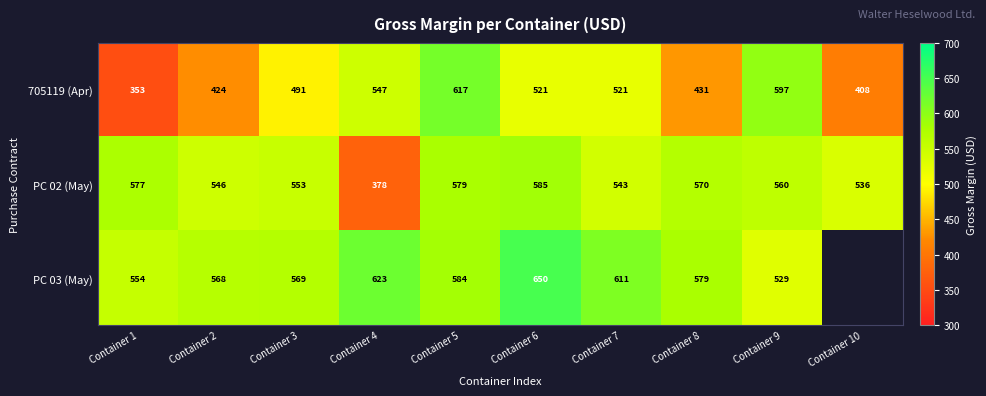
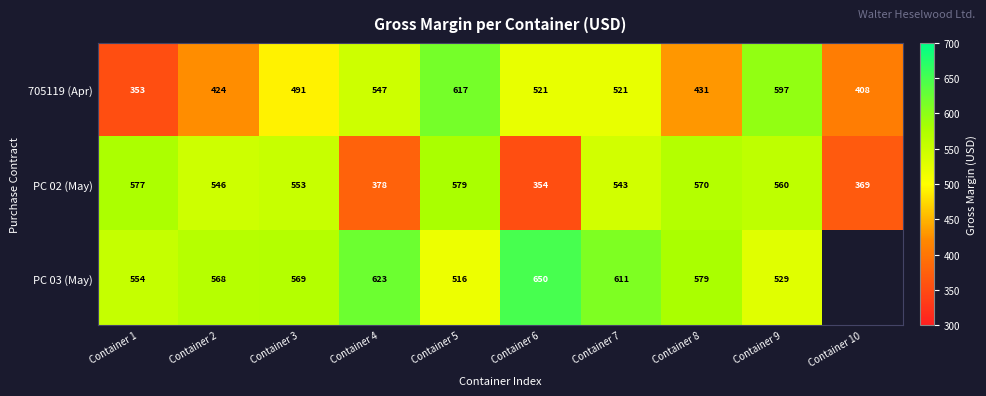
  {
    "705119 (Apr)": {
      "Container 1": 353,
      "Container 2": 424,
      "Container 3": 491,
      "Container 4": 547,
      "Container 5": 617,
      "Container 6": 521,
      "Container 7": 521,
      "Container 8": 431,
      "Container 9": 597,
      "Container 10": 408
    },
    "PC 02 (May)": {
      "Container 1": 577,
      "Container 2": 546,
      "Container 3": 553,
      "Container 4": 378,
      "Container 5": 579,
-     "Container 6": 585,
+     "Container 6": 354,
      "Container 7": 543,
      "Container 8": 570,
      "Container 9": 560,
-     "Container 10": 536
+     "Container 10": 369
    },
    "PC 03 (May)": {
      "Container 1": 554,
      "Container 2": 568,
      "Container 3": 569,
      "Container 4": 623,
-     "Container 5": 584,
+     "Container 5": 516,
      "Container 6": 650,
      "Container 7": 611,
      "Container 8": 579,
      "Container 9": 529
    }
  }
